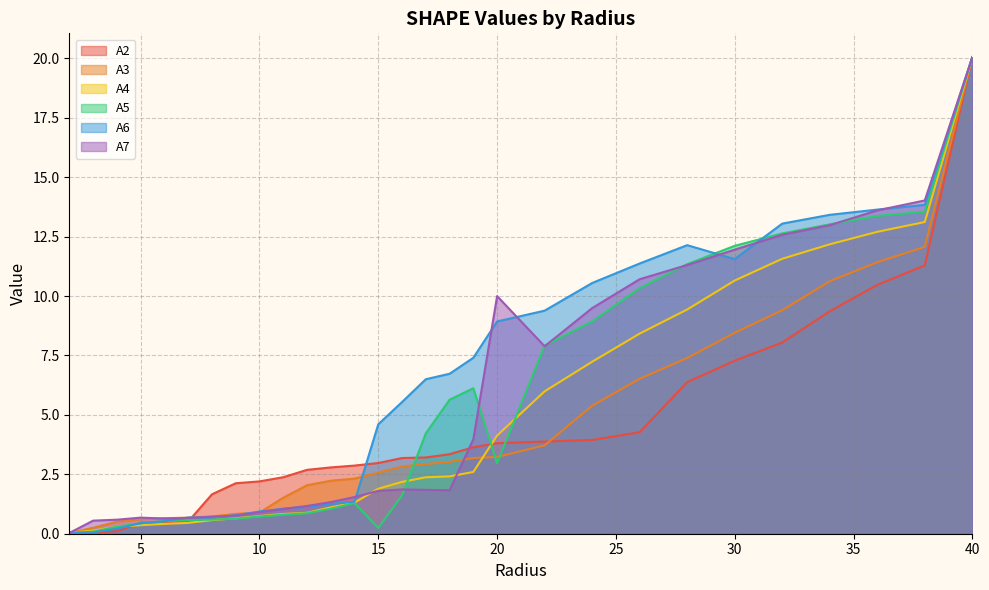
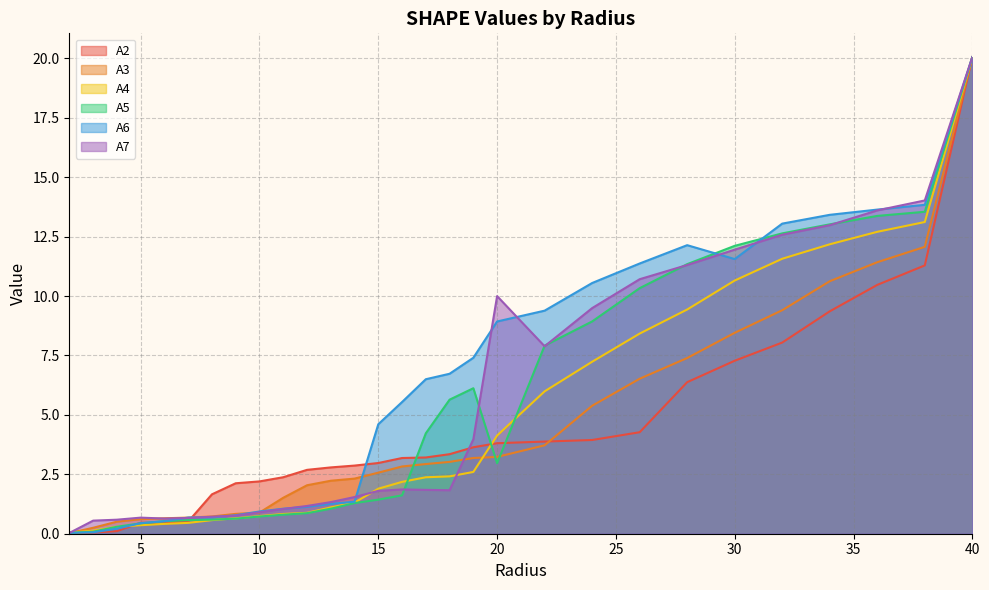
  {
    "A5": {
-     "15": 0.2,
+     "15": 1.4,
      "20": 3.0,
      "30": 12.1
    },
    "A6": {
      "15": 4.6,
      "20": 8.9,
      "30": 11.6
    },
    "A7": {
      "20": 10.0,
      "30": 12.0
    }
  }
